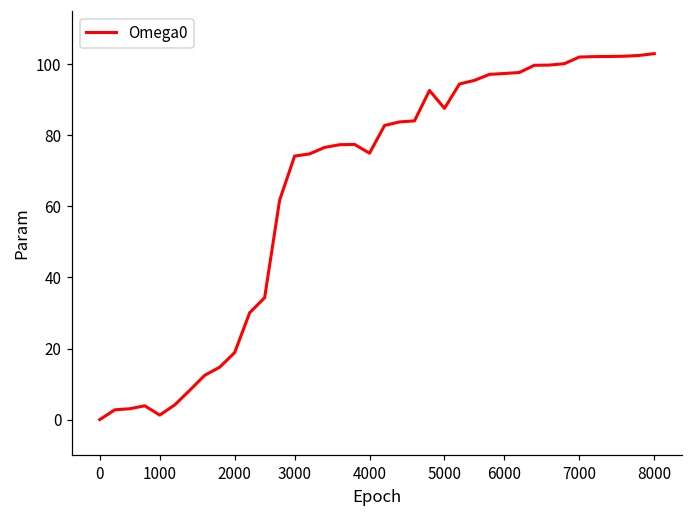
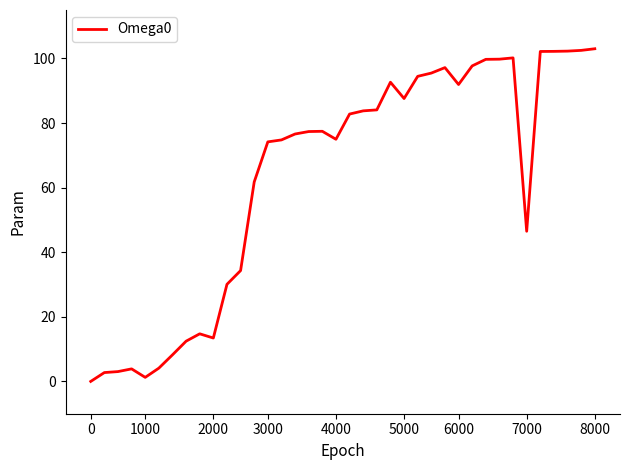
  {
    "0": 0,
    "1000": 1,
-   "2000": 19,
+   "2000": 13,
    "3000": 74,
    "4000": 75,
    "5000": 88,
-   "6000": 97,
-   "7000": 102,
+   "6000": 92,
+   "7000": 46,
    "8000": 103
  }
